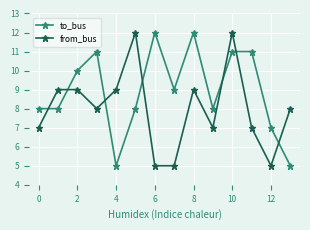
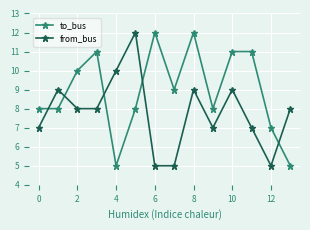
  {
    "to_bus": {
      "0": 8,
      "2": 10,
      "4": 5,
      "6": 12,
      "8": 12,
      "10": 11,
      "12": 7
    },
    "from_bus": {
      "0": 7,
-     "2": 9,
-     "4": 9,
+     "2": 8,
+     "4": 10,
      "6": 5,
      "8": 9,
-     "10": 12,
+     "10": 9,
      "12": 5
    }
  }
